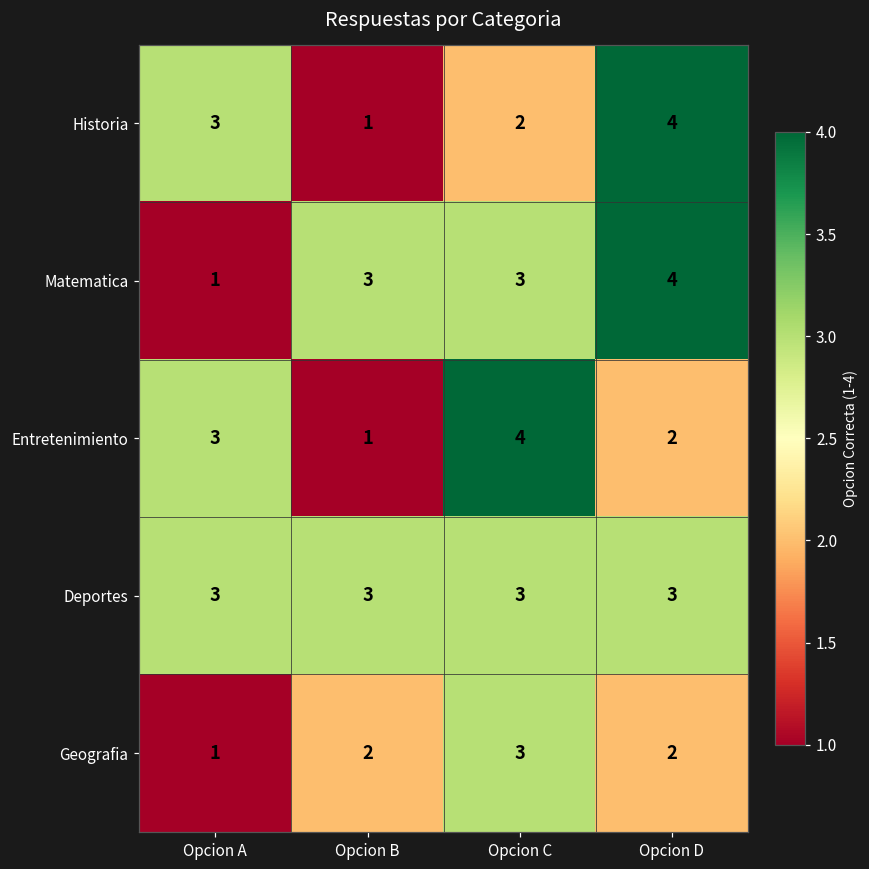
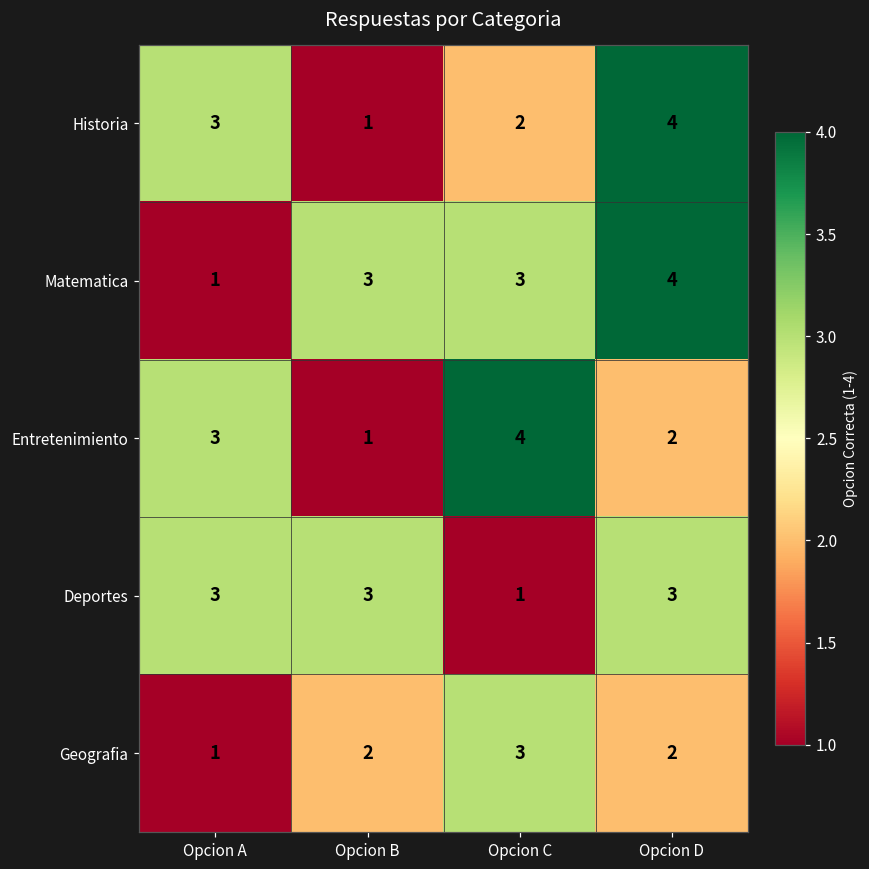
  {
    "Historia": {
      "Opcion A": 3,
      "Opcion B": 1,
      "Opcion C": 2,
      "Opcion D": 4
    },
    "Matematica": {
      "Opcion A": 1,
      "Opcion B": 3,
      "Opcion C": 3,
      "Opcion D": 4
    },
    "Entretenimiento": {
      "Opcion A": 3,
      "Opcion B": 1,
      "Opcion C": 4,
      "Opcion D": 2
    },
    "Deportes": {
      "Opcion A": 3,
      "Opcion B": 3,
-     "Opcion C": 3,
+     "Opcion C": 1,
      "Opcion D": 3
    },
    "Geografia": {
      "Opcion A": 1,
      "Opcion B": 2,
      "Opcion C": 3,
      "Opcion D": 2
    }
  }
